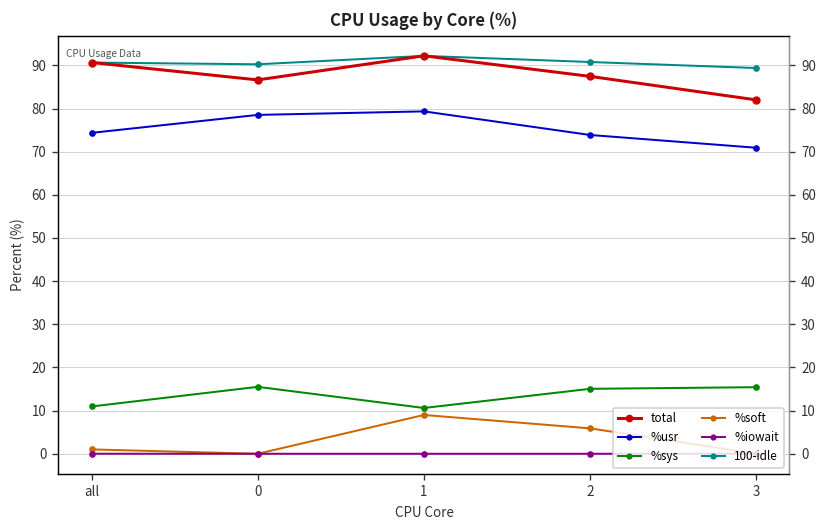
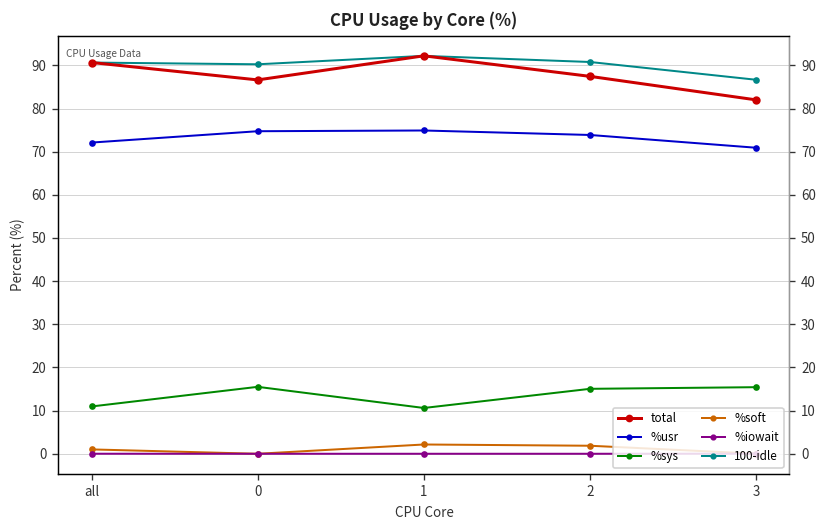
  {
    "total": {
      "0": 87,
      "2": 87,
      "3": 82
    },
    "%usr": {
-     "all": 74,
-     "0": 79,
-     "1": 79,
+     "all": 72,
+     "0": 75,
+     "1": 75,
      "2": 74,
      "3": 71
    },
    "%sys": {
      "all": 11,
      "0": 16,
      "1": 11,
      "2": 15,
      "3": 15
    },
    "%soft": {
      "all": 1,
-     "1": 9,
-     "2": 6
+     "1": 2,
+     "2": 2
    },
    "%iowait": {
      "all": 0,
      "1": 0,
      "2": 0
    },
    "100-idle": {
      "0": 90,
      "2": 91,
-     "3": 89
+     "3": 87
    }
  }
